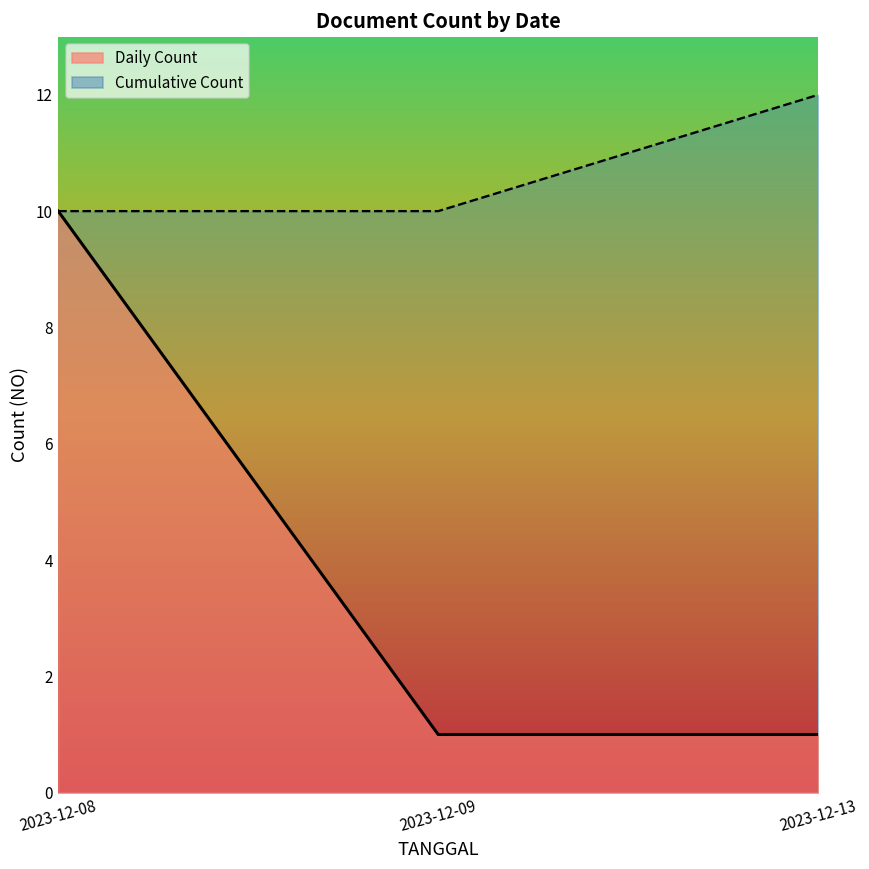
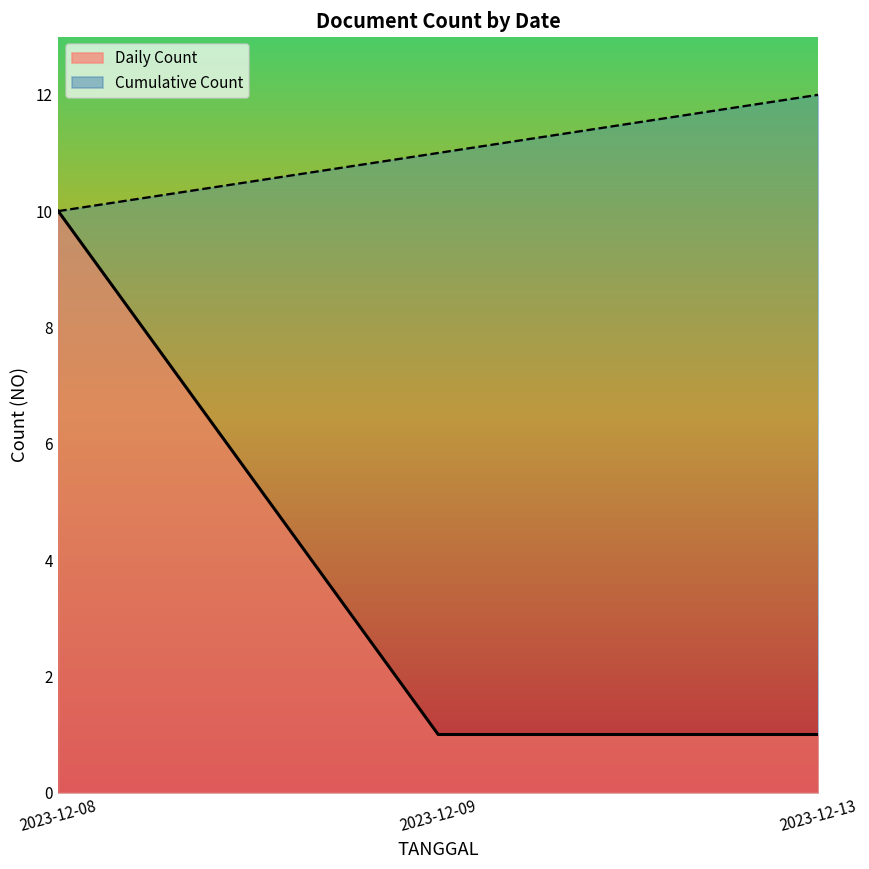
  {
    "Daily Count": {
      "2023-12-09": 1,
      "2023-12-13": 1
    },
    "Cumulative Count": {
-     "2023-12-09": 10,
+     "2023-12-09": 11,
      "2023-12-13": 12
    }
  }
